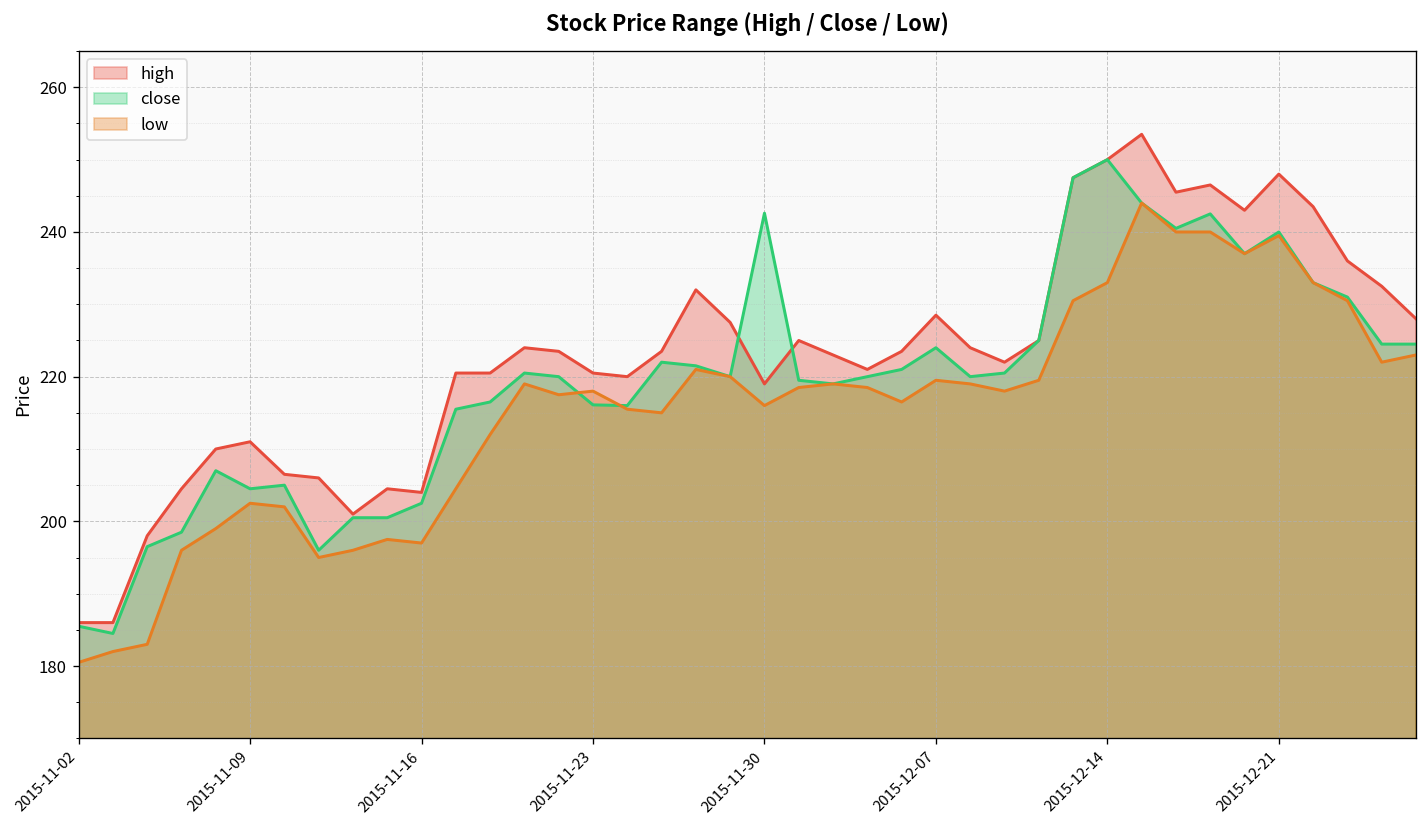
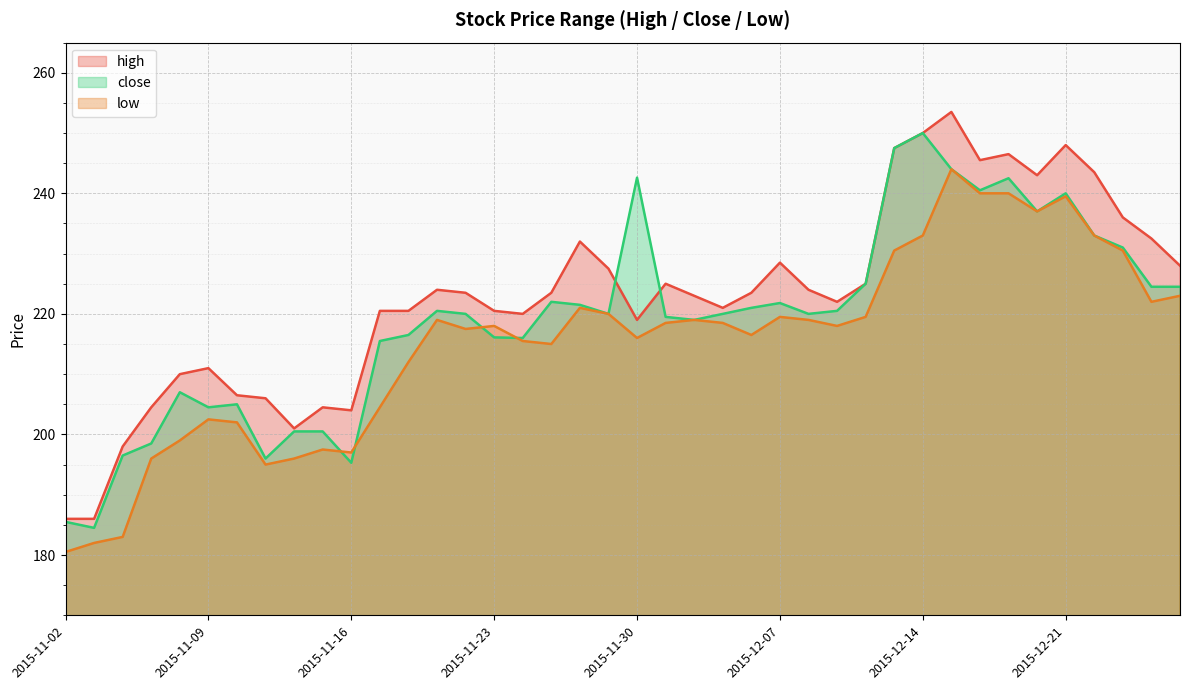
  {
    "close": {
      "2015-11-02": 186,
      "2015-11-09": 205,
-     "2015-11-16": 203,
+     "2015-11-16": 195,
      "2015-11-23": 216,
      "2015-11-30": 243,
-     "2015-12-07": 224,
+     "2015-12-07": 222,
      "2015-12-21": 240
    }
  }
